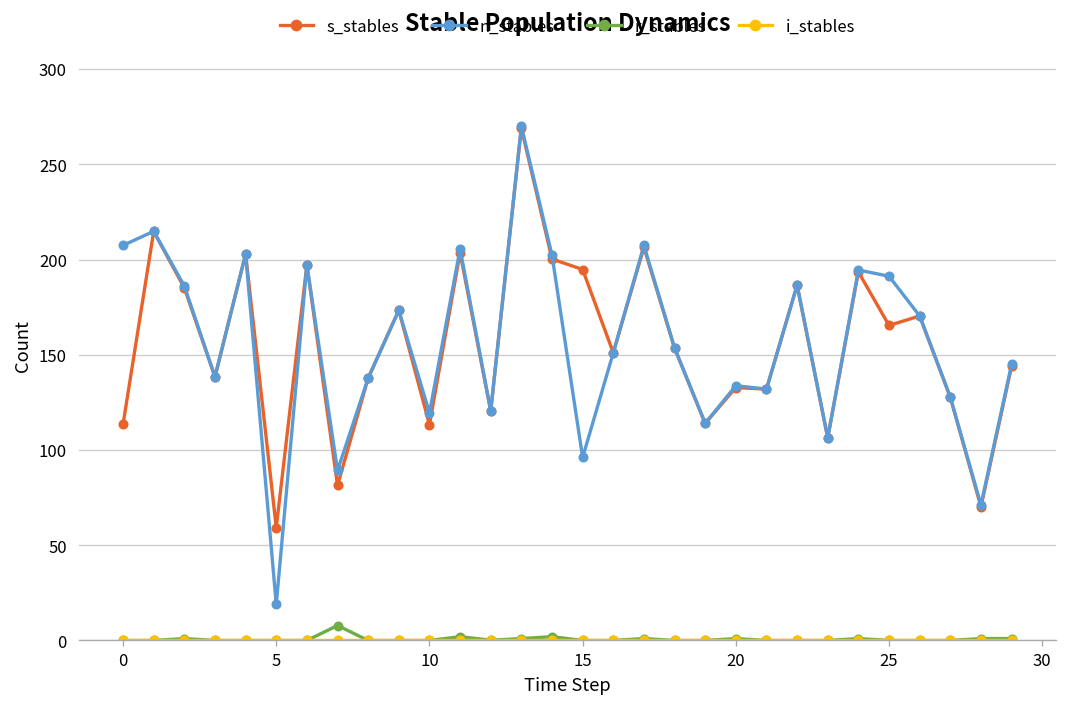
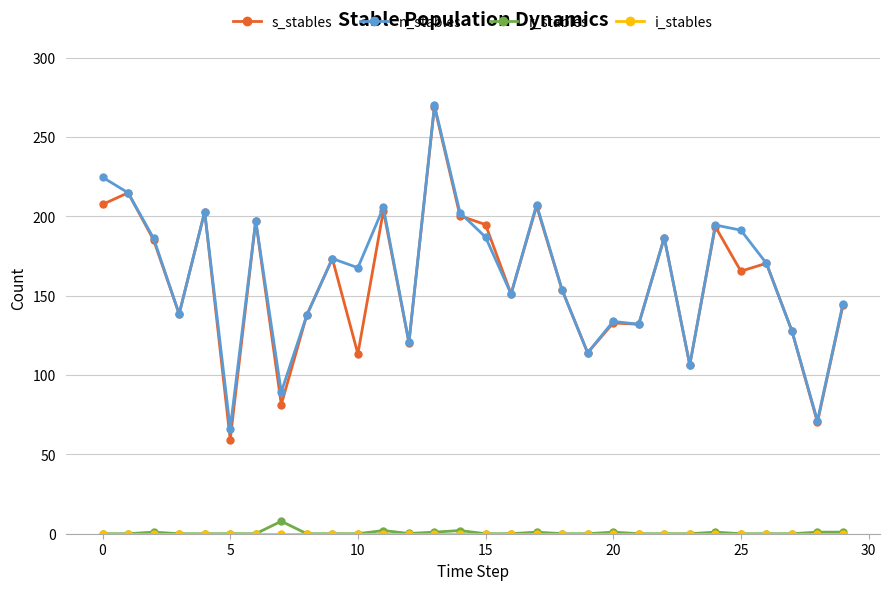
  {
    "s_stables": {
-     "0": 114,
+     "0": 207,
      "5": 59,
      "10": 113,
      "15": 195,
      "25": 165
    },
    "n_stables": {
-     "0": 207,
-     "5": 19,
-     "10": 119,
-     "15": 96,
+     "0": 225,
+     "5": 66,
+     "10": 168,
+     "15": 187,
      "25": 191
    }
  }
